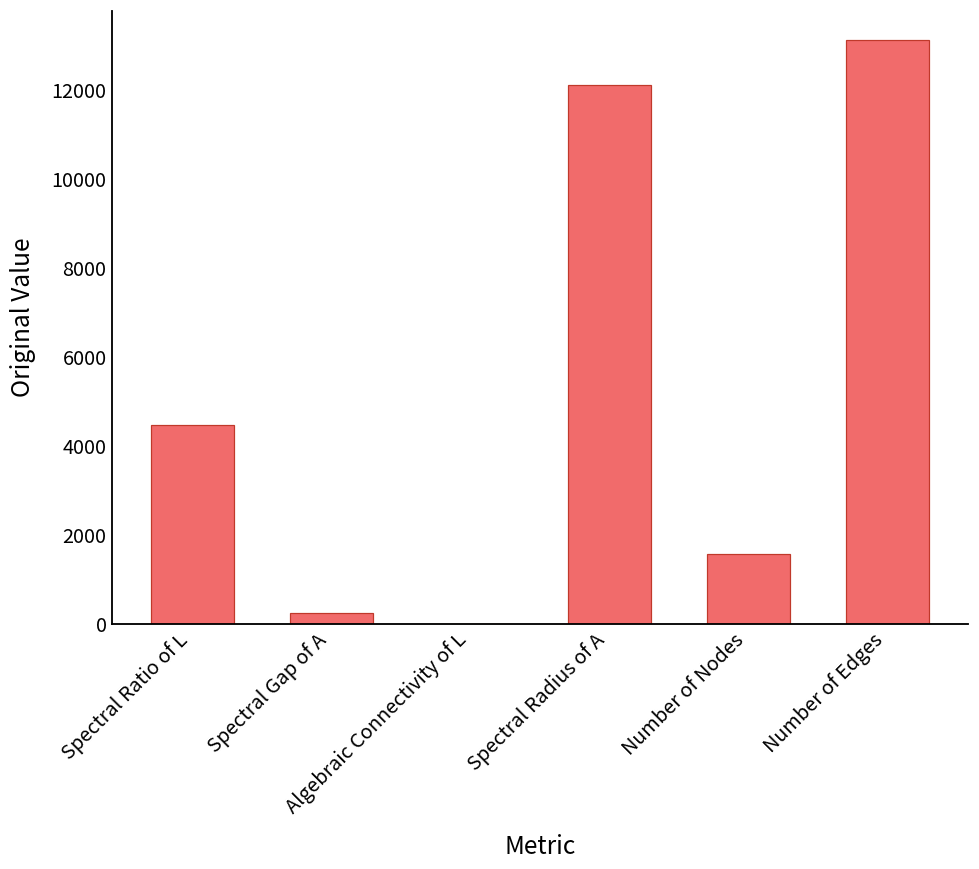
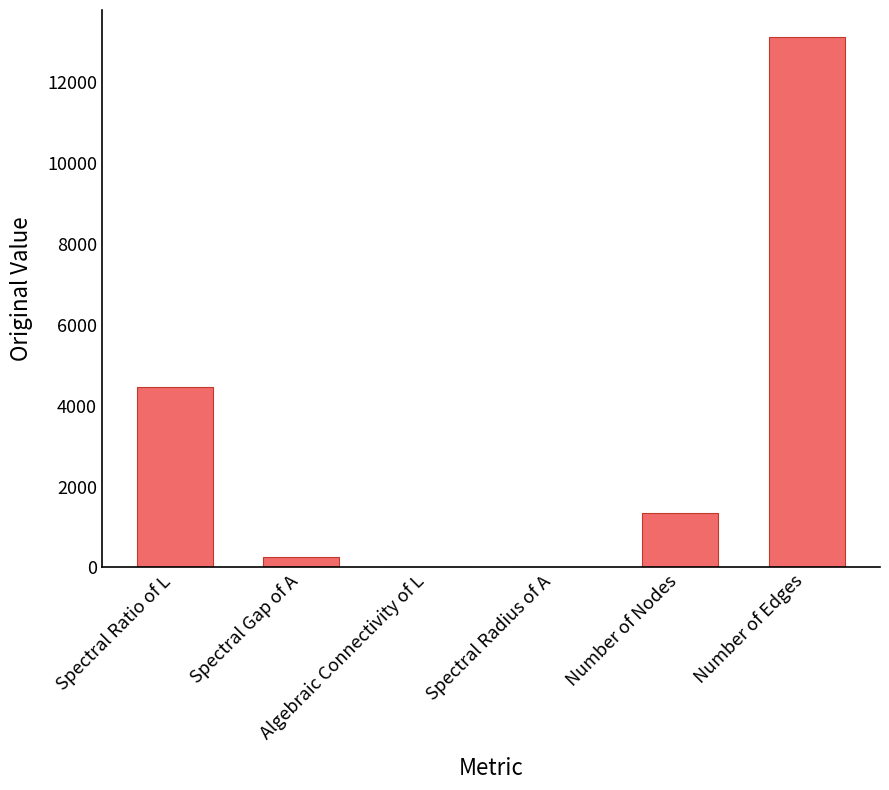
  {
    "Spectral Ratio of L": 4500,
    "Spectral Gap of A": 300,
-   "Spectral Radius of A": 12100,
-   "Number of Nodes": 1600,
+   "Spectral Radius of A": 0,
+   "Number of Nodes": 1300,
    "Number of Edges": 13100
  }
